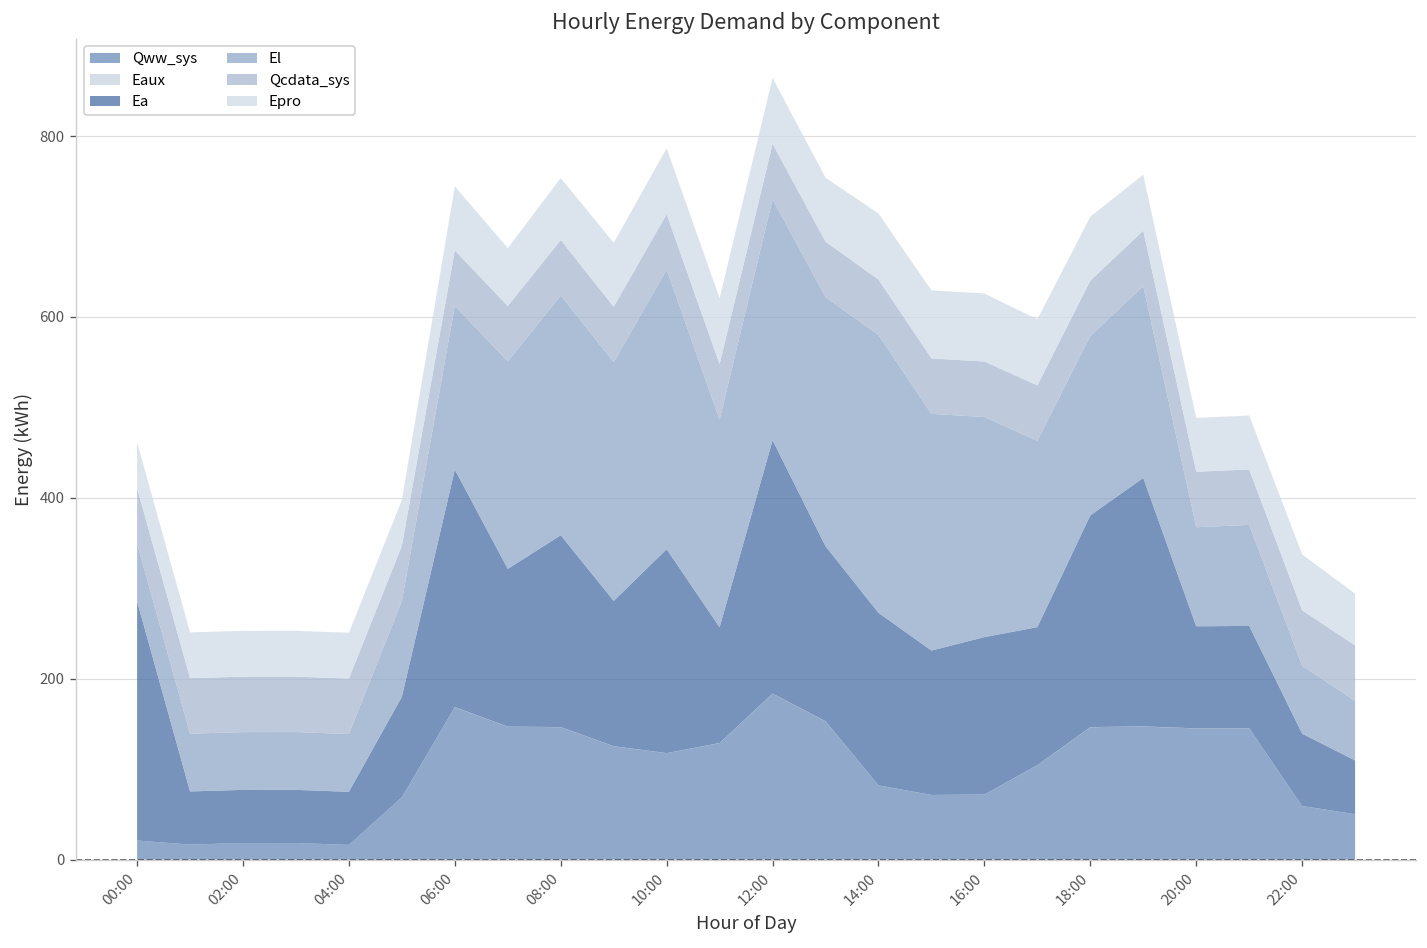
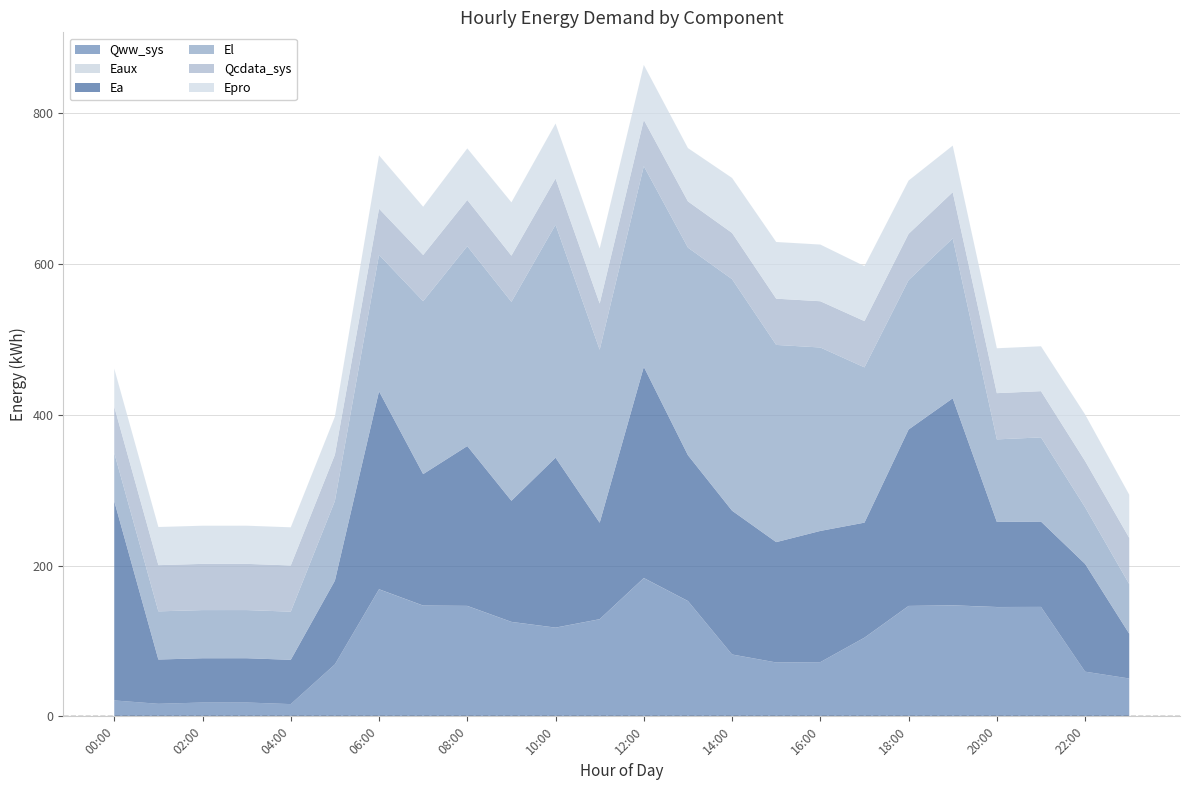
  {
    "Ea": {
      "00:00": 260,
      "02:00": 60,
      "04:00": 60,
      "06:00": 260,
      "08:00": 210,
      "10:00": 230,
      "12:00": 280,
      "14:00": 190,
      "16:00": 170,
      "18:00": 230,
      "20:00": 110,
-     "22:00": 80
+     "22:00": 140
    }
  }
